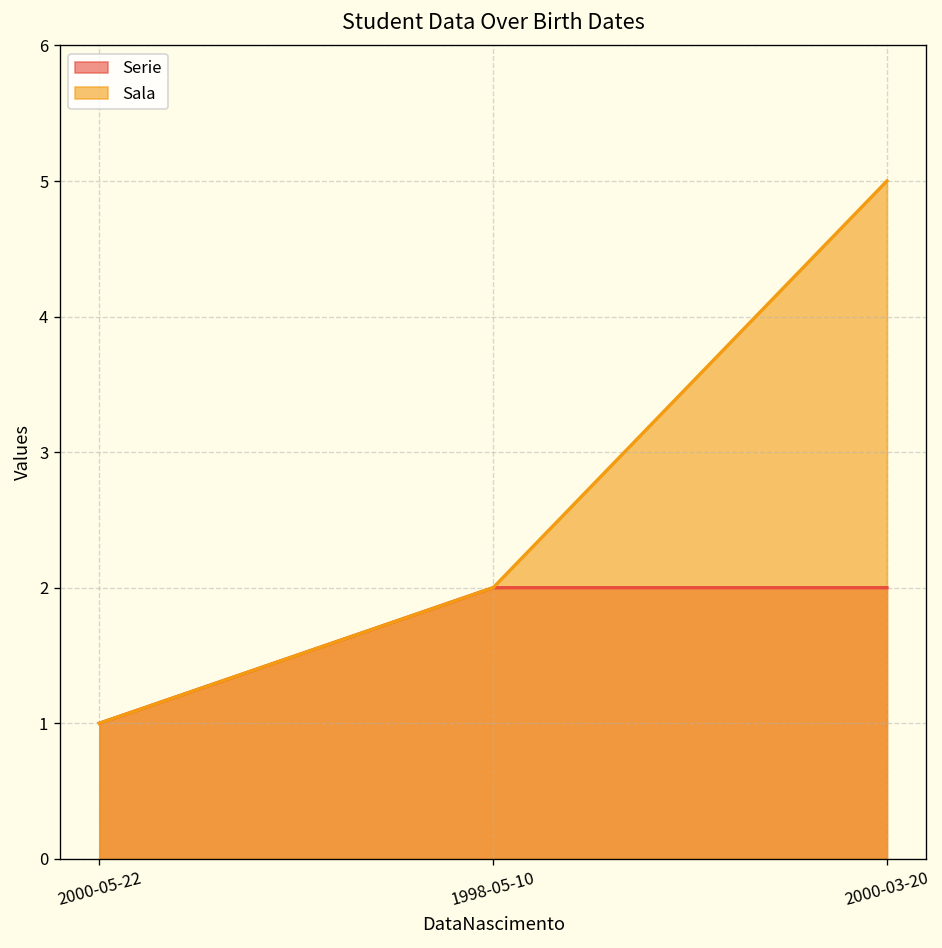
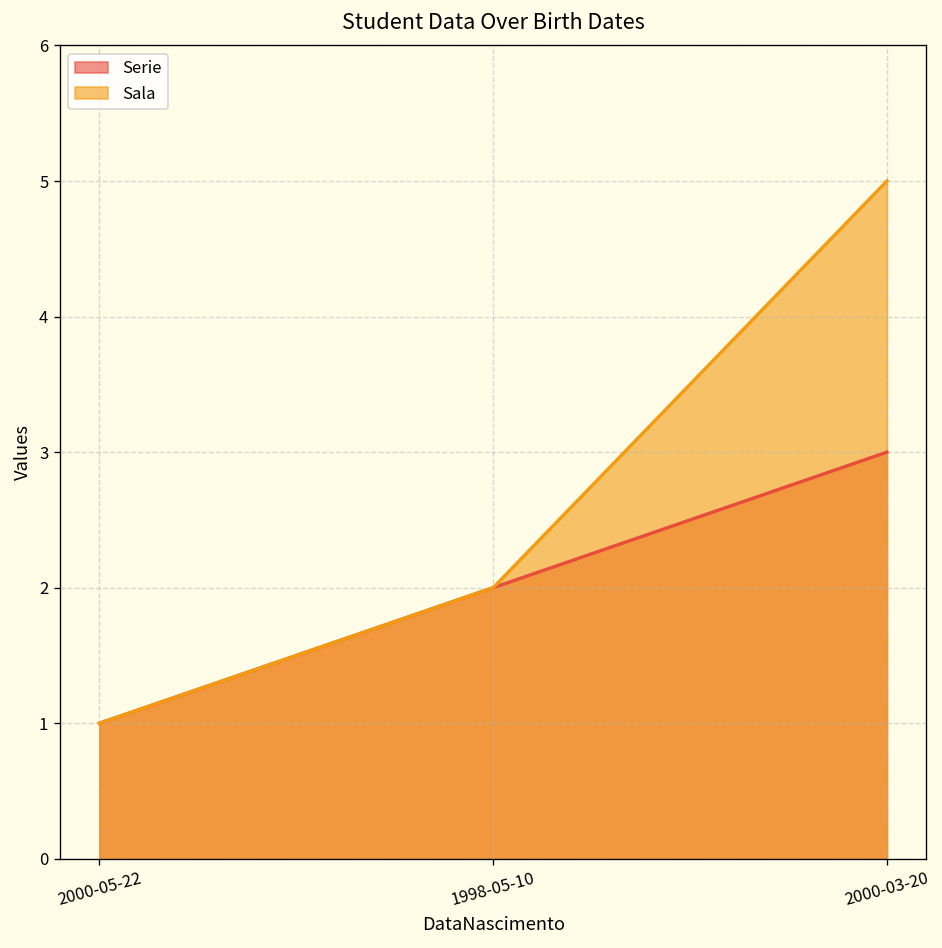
  {
    "Serie": {
-     "2000-03-20": 2
+     "2000-03-20": 3
    },
    "Sala": {
      "2000-03-20": 5
    }
  }
